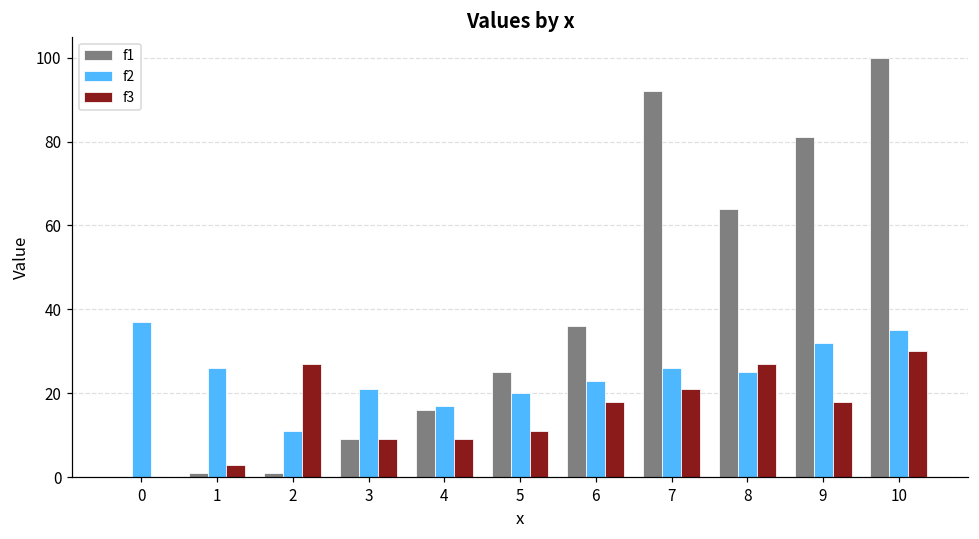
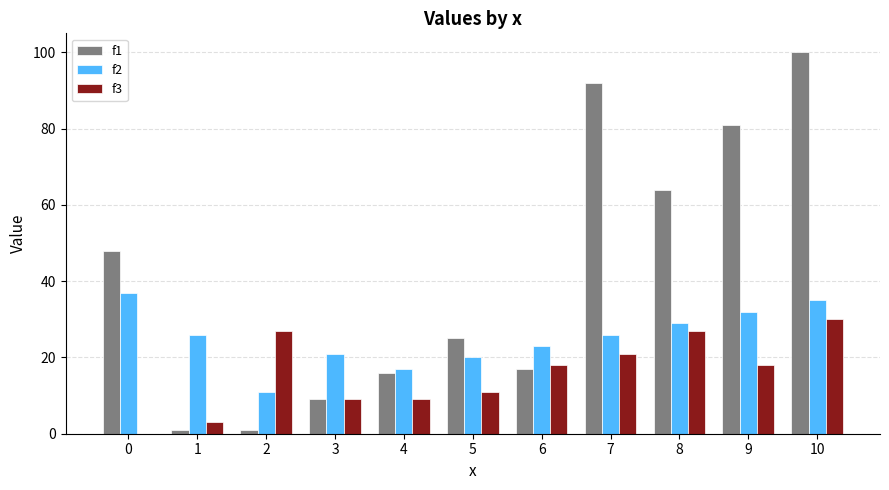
  {
    "f1": {
-     "0": 0,
+     "0": 48,
      "1": 1,
      "2": 1,
      "3": 9,
      "4": 16,
      "5": 25,
-     "6": 36,
+     "6": 17,
      "7": 92,
      "8": 64,
      "9": 81,
      "10": 100
    },
    "f2": {
      "0": 37,
      "1": 26,
      "2": 11,
      "3": 21,
      "4": 17,
      "5": 20,
      "6": 23,
      "7": 26,
-     "8": 25,
+     "8": 29,
      "9": 32,
      "10": 35
    },
    "f3": {
      "0": 0,
      "1": 3,
      "2": 27,
      "3": 9,
      "4": 9,
      "5": 11,
      "6": 18,
      "7": 21,
      "8": 27,
      "9": 18,
      "10": 30
    }
  }
